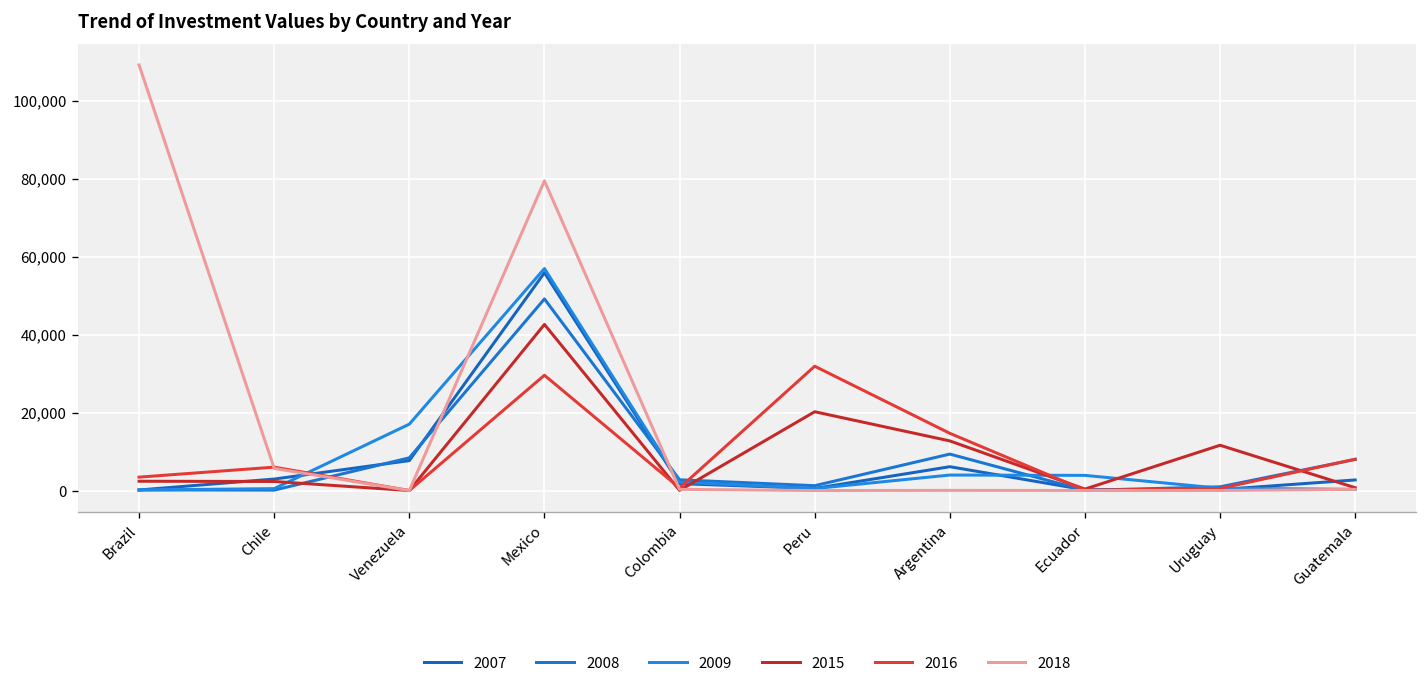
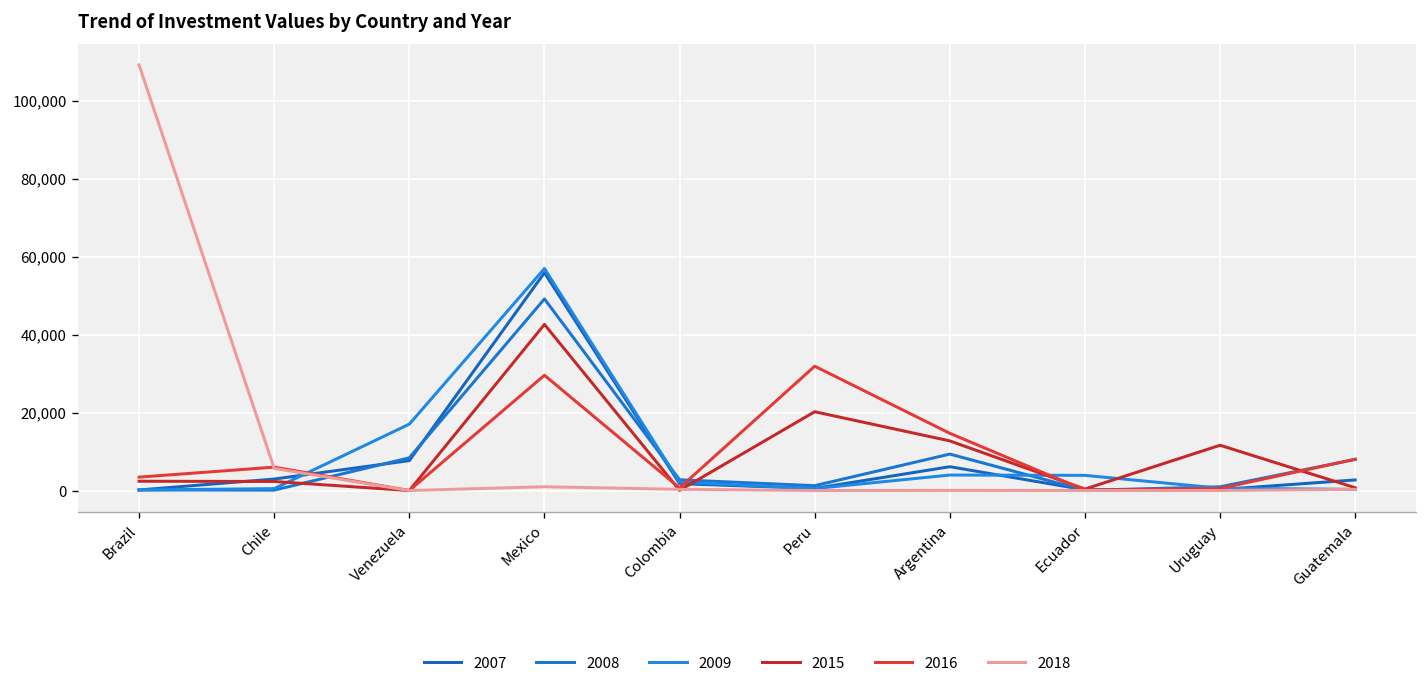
  {
    "2018": {
      "Brazil": "109,000",
-     "Mexico": "79,000",
+     "Mexico": "1,000",
      "Argentina": "0"
    }
  }
